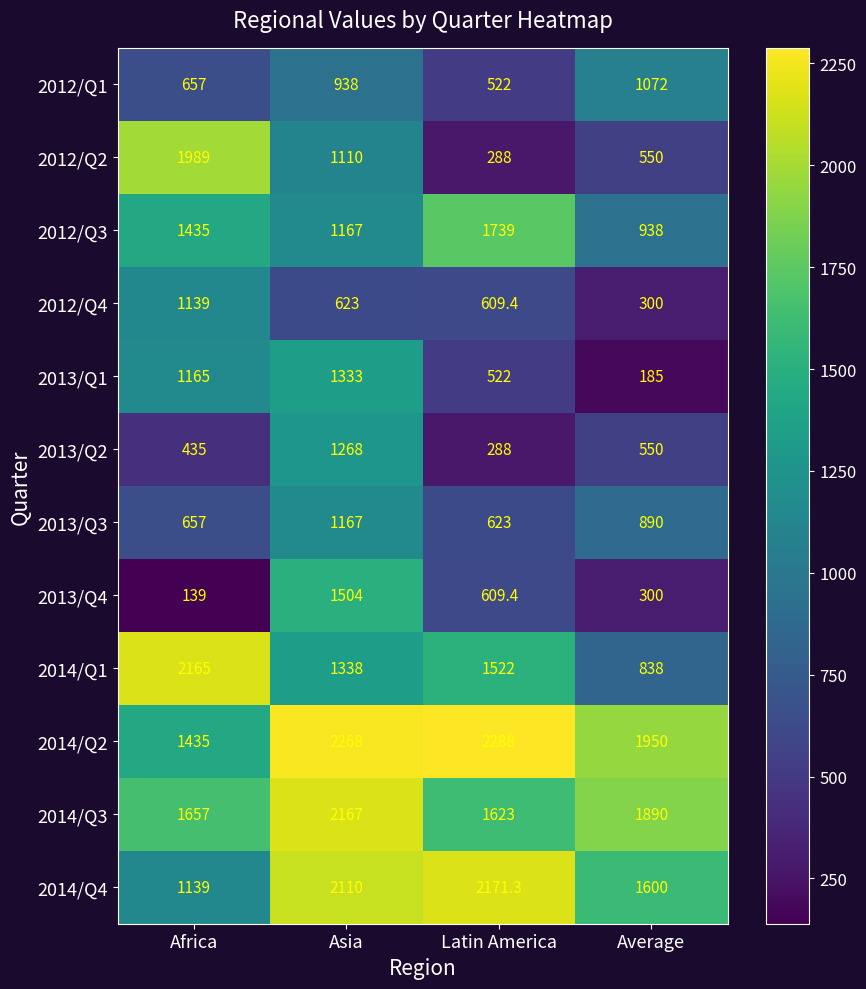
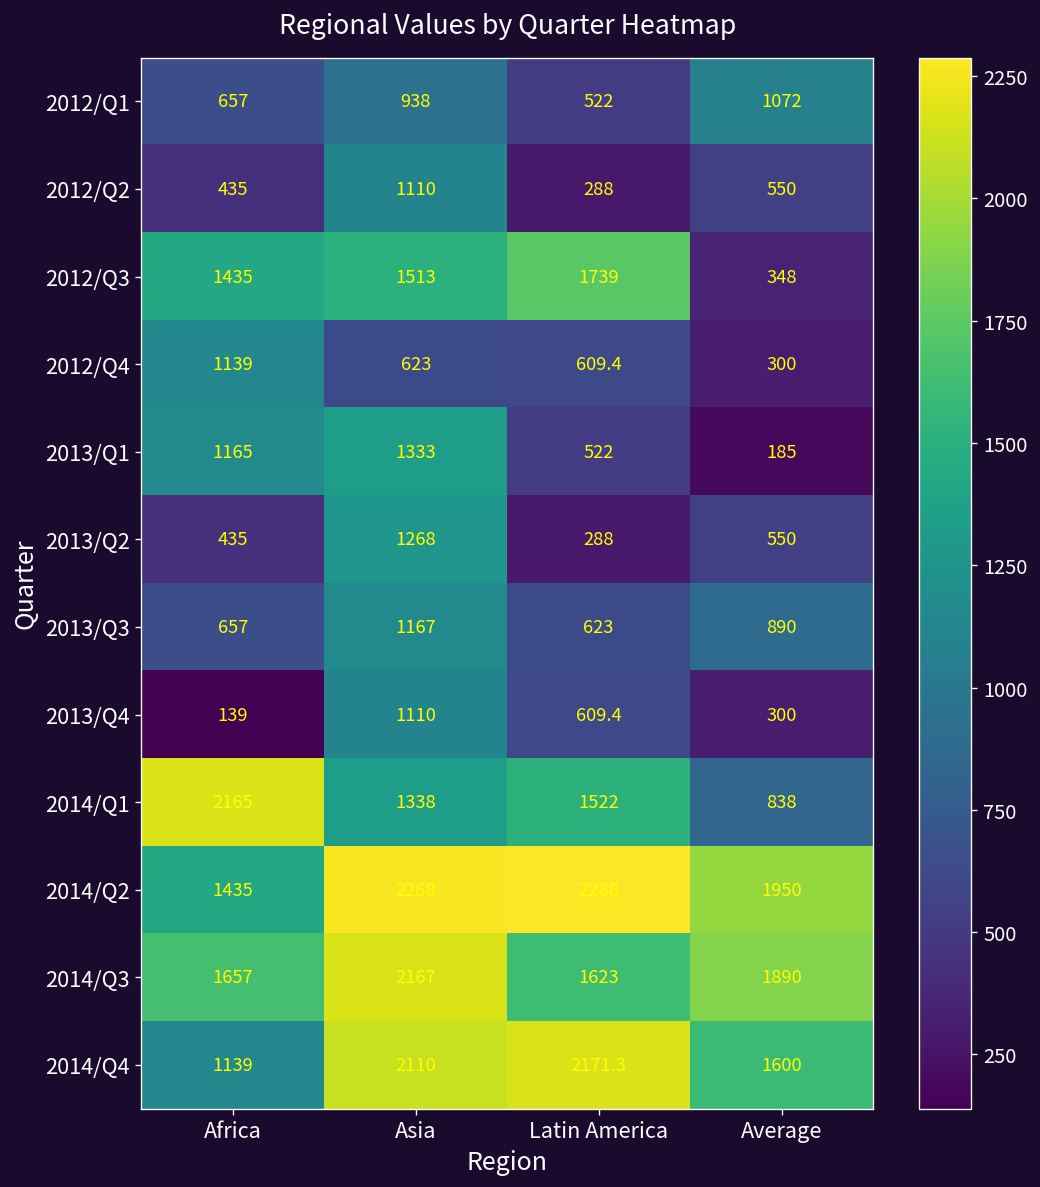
  {
    "2012/Q1": {
      "Africa": 657,
      "Asia": 938,
      "Latin America": 522,
      "Average": 1072
    },
    "2012/Q2": {
-     "Africa": 1989,
+     "Africa": 435,
      "Asia": 1110,
      "Latin America": 288,
      "Average": 550
    },
    "2012/Q3": {
      "Africa": 1435,
-     "Asia": 1167,
+     "Asia": 1513,
      "Latin America": 1739,
-     "Average": 938
+     "Average": 348
    },
    "2012/Q4": {
      "Africa": 1139,
      "Asia": 623,
      "Latin America": 609.4,
      "Average": 300
    },
    "2013/Q1": {
      "Africa": 1165,
      "Asia": 1333,
      "Latin America": 522,
      "Average": 185
    },
    "2013/Q2": {
      "Africa": 435,
      "Asia": 1268,
      "Latin America": 288,
      "Average": 550
    },
    "2013/Q3": {
      "Africa": 657,
      "Asia": 1167,
      "Latin America": 623,
      "Average": 890
    },
    "2013/Q4": {
      "Africa": 139,
-     "Asia": 1504,
+     "Asia": 1110,
      "Latin America": 609.4,
      "Average": 300
    },
    "2014/Q1": {
      "Asia": 1338,
      "Latin America": 1522,
      "Average": 838
    },
    "2014/Q2": {
      "Africa": 1435,
      "Average": 1950
    },
    "2014/Q3": {
      "Africa": 1657,
      "Latin America": 1623,
      "Average": 1890
    },
    "2014/Q4": {
      "Africa": 1139,
      "Asia": 2110,
      "Average": 1600
    }
  }
